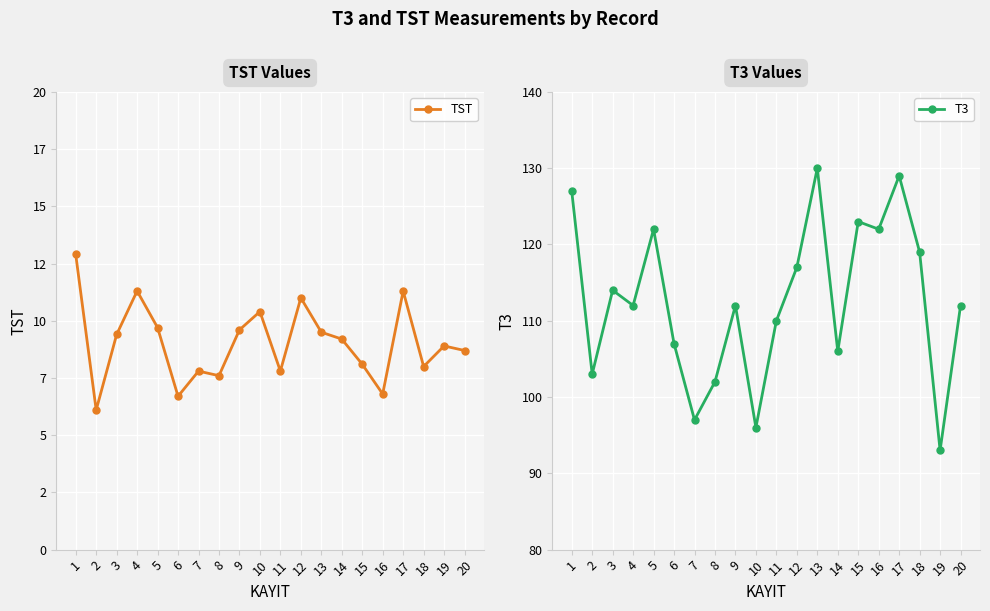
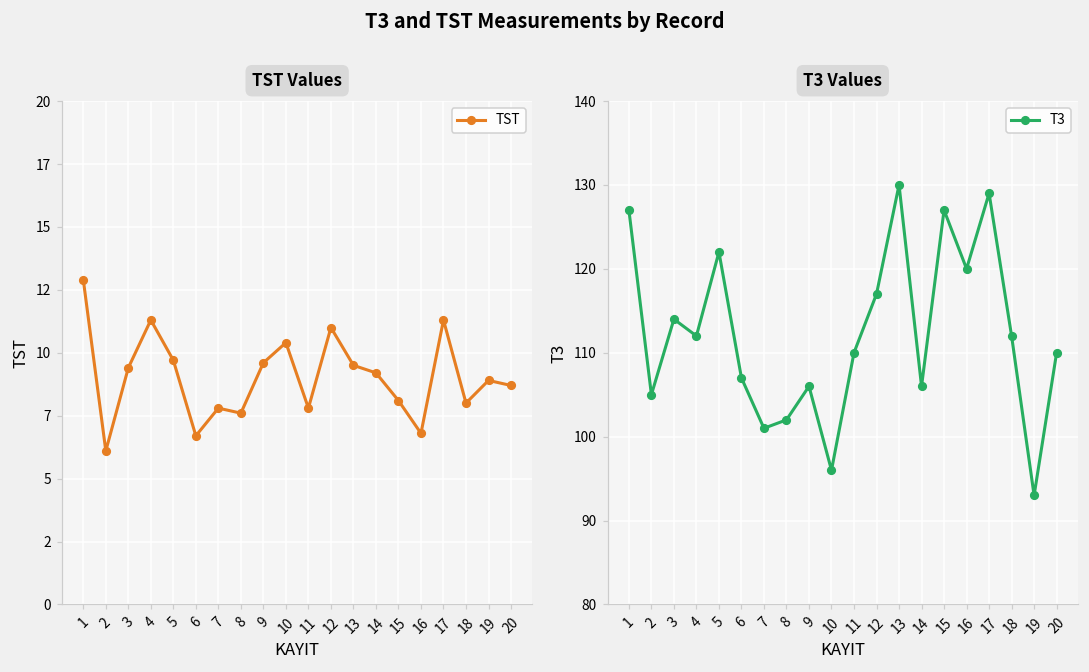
  {
    "T3 Values": {
      "1": 127,
-     "2": 103,
+     "2": 105,
      "3": 114,
      "4": 112,
      "5": 122,
      "6": 107,
-     "7": 97,
+     "7": 101,
      "8": 102,
-     "9": 112,
+     "9": 106,
      "10": 96,
      "11": 110,
      "12": 117,
      "13": 130,
      "14": 106,
-     "15": 123,
-     "16": 122,
+     "15": 127,
+     "16": 120,
      "17": 129,
-     "18": 119,
+     "18": 112,
      "19": 93,
-     "20": 112
+     "20": 110
    }
  }
